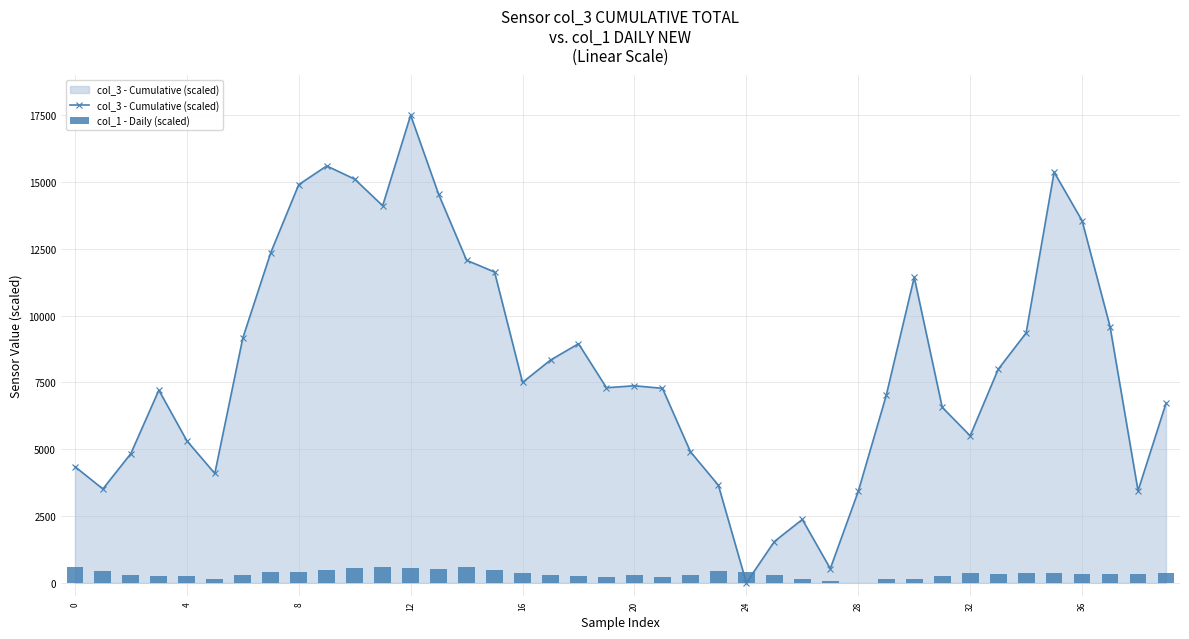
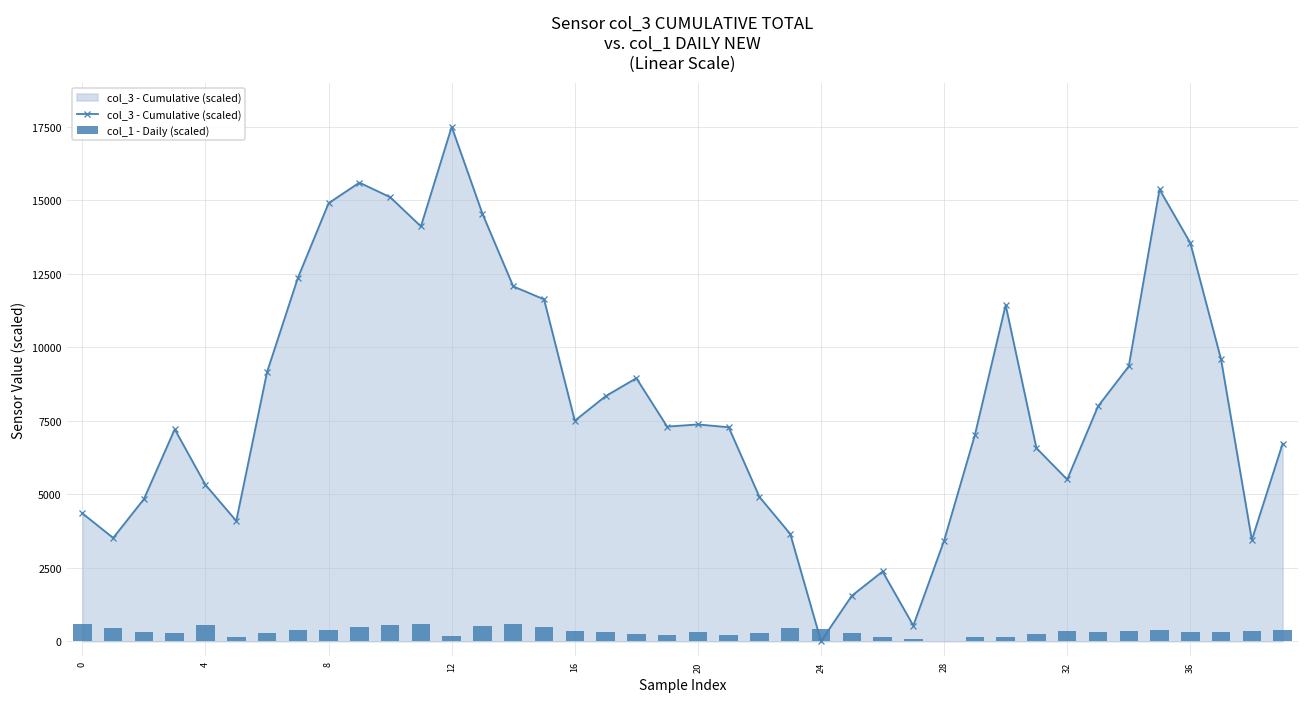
  {
    "col_1 - Daily (scaled)": {
      "0": 600,
-     "4": 200,
+     "4": 600,
      "8": 400,
-     "12": 600,
+     "12": 200,
      "16": 400,
      "20": 300,
      "24": 400,
      "28": 0,
      "32": 400,
      "36": 300
    }
  }
